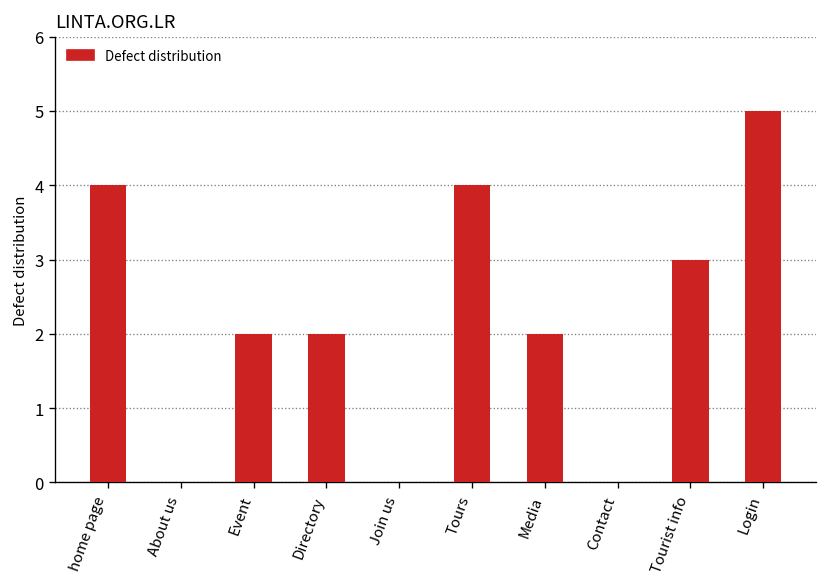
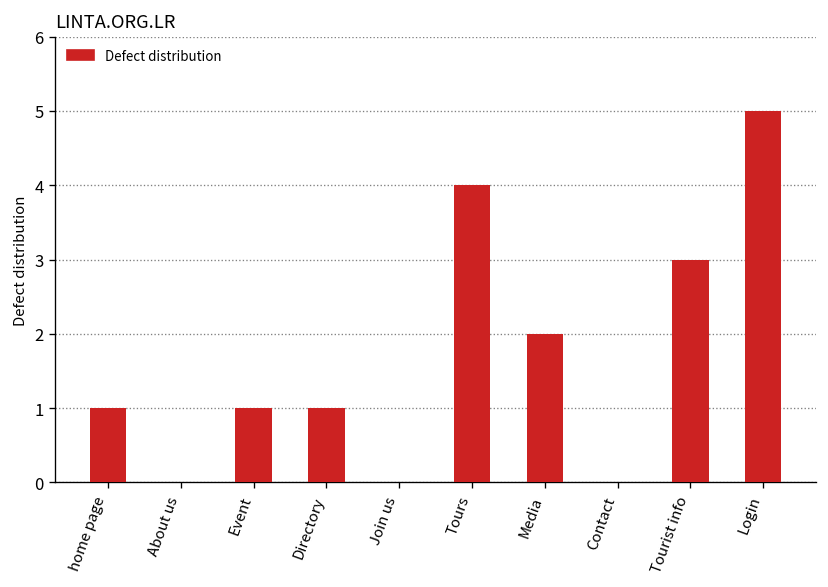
  {
-   "home page": 4,
+   "home page": 1,
    "About us": 0,
-   "Event": 2,
-   "Directory": 2,
+   "Event": 1,
+   "Directory": 1,
    "Join us": 0,
    "Tours": 4,
    "Media": 2,
    "Contact": 0,
    "Tourist info": 3,
    "Login": 5
  }
